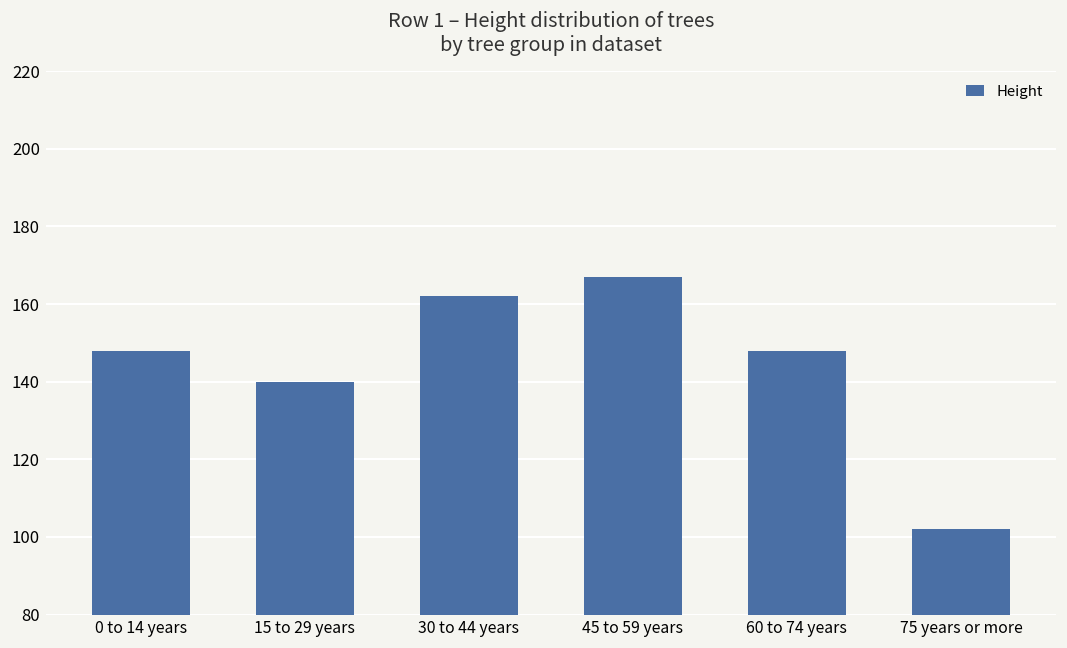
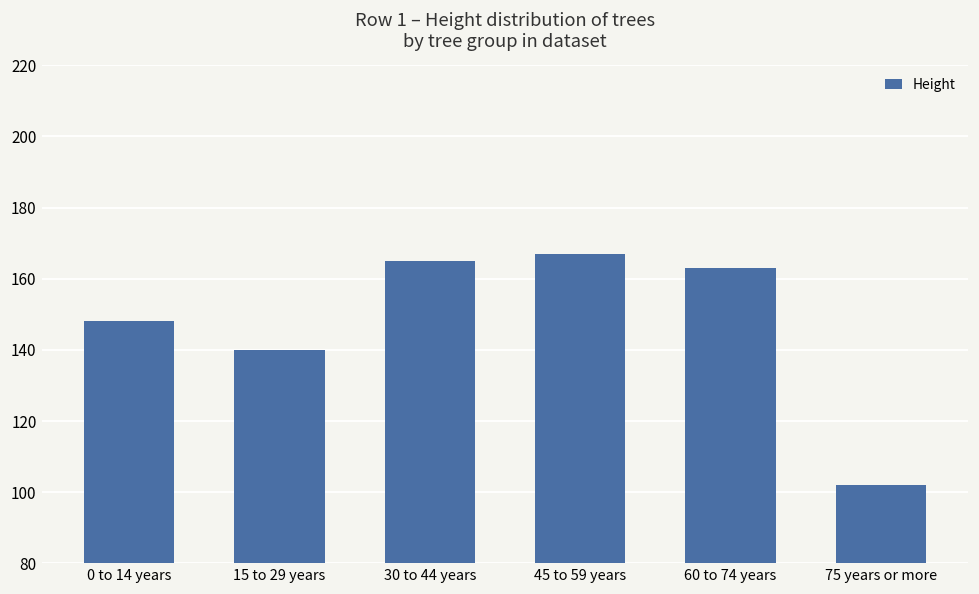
  {
    "0 to 14 years": 148,
    "15 to 29 years": 140,
-   "30 to 44 years": 162,
+   "30 to 44 years": 165,
    "45 to 59 years": 167,
-   "60 to 74 years": 148,
+   "60 to 74 years": 163,
    "75 years or more": 102
  }
